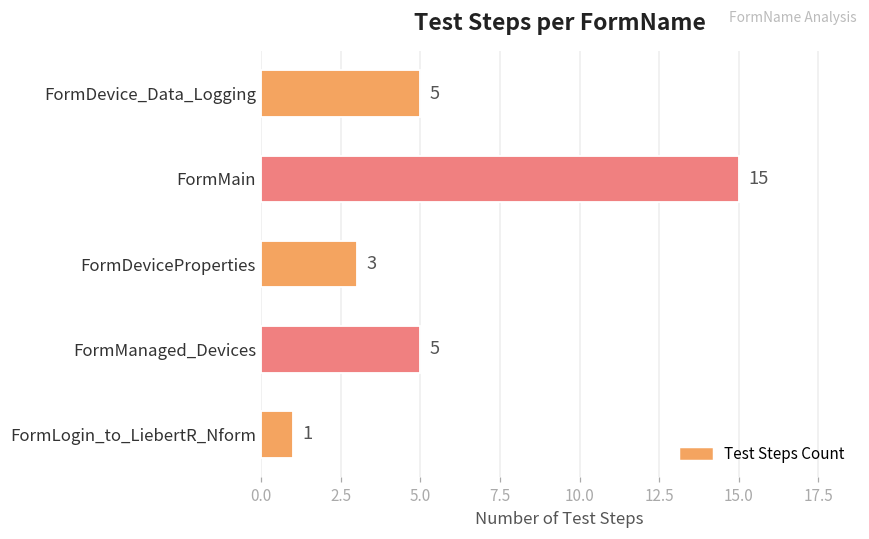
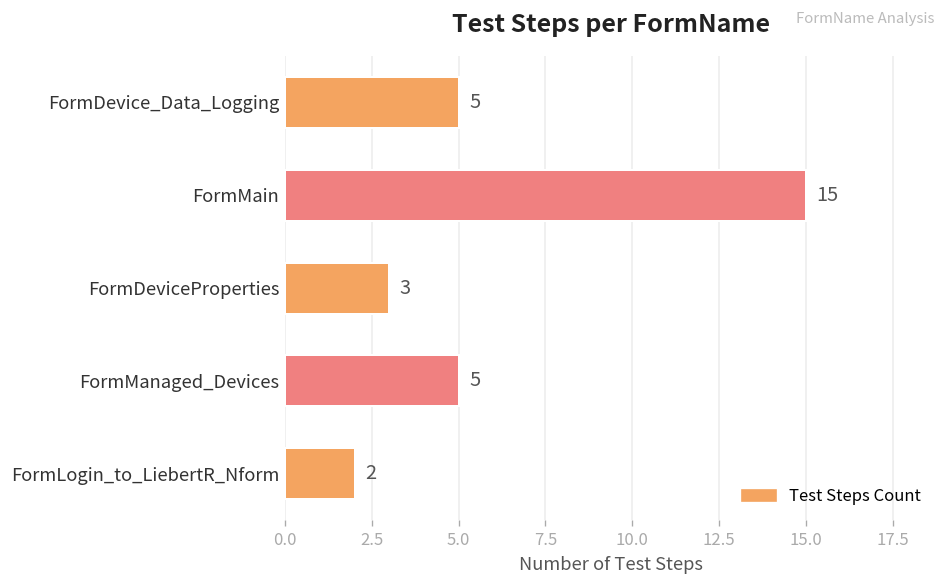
  {
    "FormDevice_Data_Logging": 5,
    "FormMain": 15,
    "FormDeviceProperties": 3,
    "FormManaged_Devices": 5,
-   "FormLogin_to_LiebertR_Nform": 1
+   "FormLogin_to_LiebertR_Nform": 2
  }
